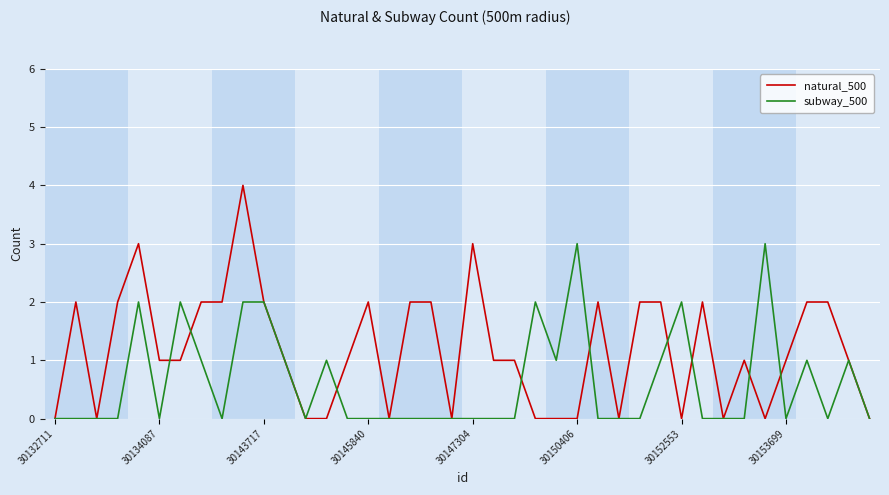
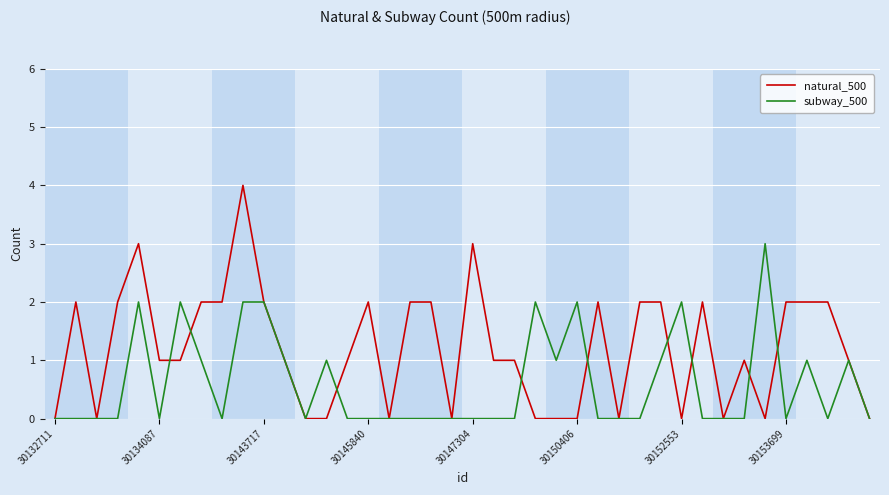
  {
    "natural_500": {
      "30134087": 1,
      "30145840": 2,
      "30147304": 3,
      "30150406": 0,
      "30152553": 0,
-     "30153699": 1
+     "30153699": 2
    },
    "subway_500": {
      "30134087": 0,
      "30145840": 0,
      "30147304": 0,
-     "30150406": 3,
+     "30150406": 2,
      "30152553": 2,
      "30153699": 0
    }
  }
